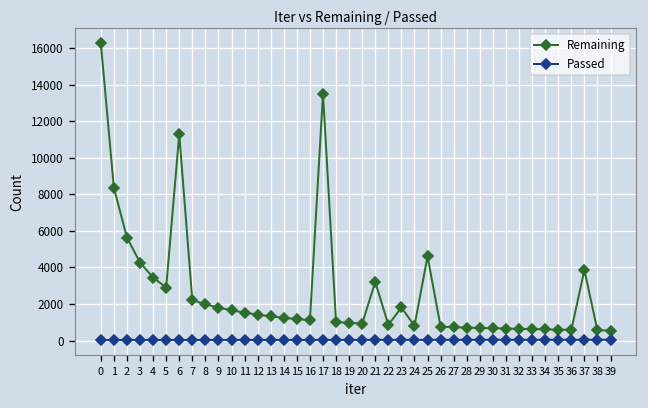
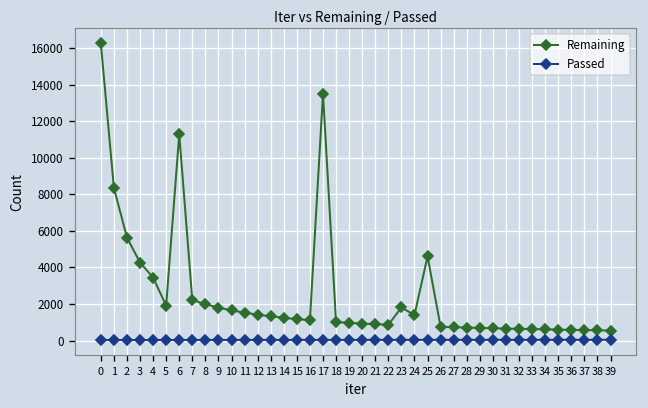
  {
    "Remaining": {
      "0": 16300,
      "1": 8400,
      "2": 5600,
      "3": 4300,
      "4": 3400,
-     "5": 2900,
+     "5": 1900,
      "6": 11300,
      "7": 2200,
      "8": 2000,
      "9": 1800,
      "10": 1700,
      "11": 1500,
      "12": 1400,
      "13": 1300,
      "14": 1200,
      "15": 1200,
      "16": 1100,
      "17": 13500,
      "18": 1000,
      "19": 1000,
      "20": 900,
-     "21": 3200,
+     "21": 900,
      "22": 900,
      "23": 1800,
-     "24": 800,
+     "24": 1400,
      "25": 4600,
      "26": 800,
      "27": 700,
      "28": 700,
      "29": 700,
      "30": 700,
      "31": 700,
      "32": 600,
      "33": 600,
      "34": 600,
      "35": 600,
      "36": 600,
-     "37": 3900,
+     "37": 600,
      "38": 600,
      "39": 600
    },
    "Passed": {
      "0": 0,
      "1": 0,
      "2": 0,
      "3": 0,
      "4": 0,
      "5": 0,
      "6": 0,
      "7": 0,
      "8": 0,
      "9": 0,
      "10": 0,
      "11": 0,
      "12": 0,
      "13": 0,
      "14": 0,
      "15": 0,
      "16": 0,
      "17": 0,
      "18": 0,
      "19": 0,
      "20": 0,
      "21": 0,
      "22": 0,
      "23": 0,
      "24": 0,
      "25": 0,
      "26": 0,
      "27": 0,
      "28": 0,
      "29": 0,
      "30": 0,
      "31": 0,
      "32": 0,
      "33": 0,
      "34": 0,
      "35": 0,
      "36": 0,
      "37": 0,
      "38": 0,
      "39": 0
    }
  }
